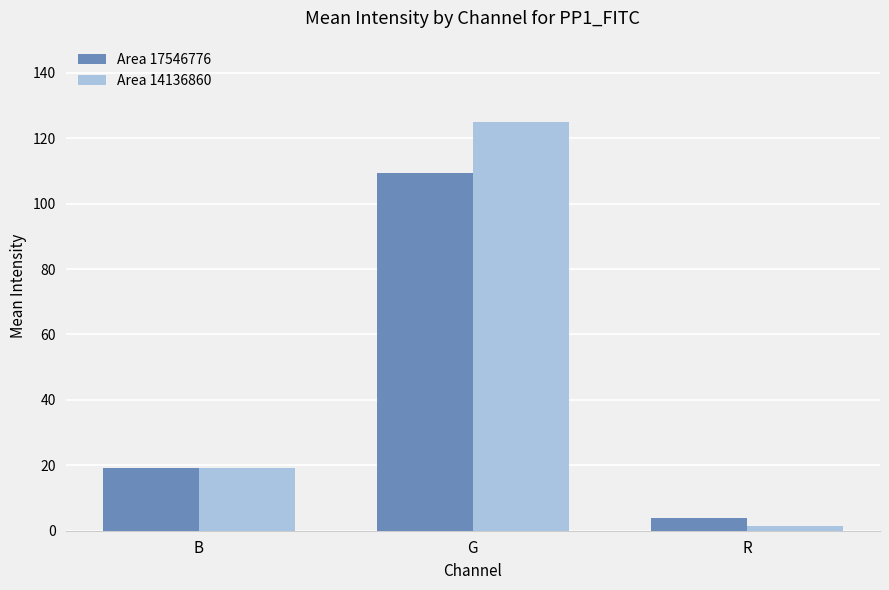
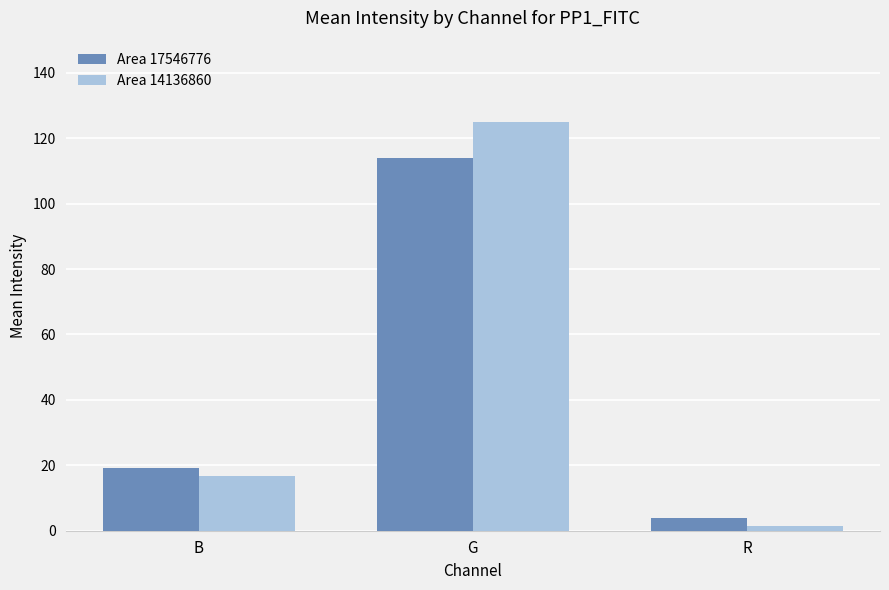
  {
    "Area 17546776": {
      "B": 19,
-     "G": 109,
+     "G": 114,
      "R": 4
    },
    "Area 14136860": {
-     "B": 19,
+     "B": 17,
      "G": 125,
      "R": 1
    }
  }
